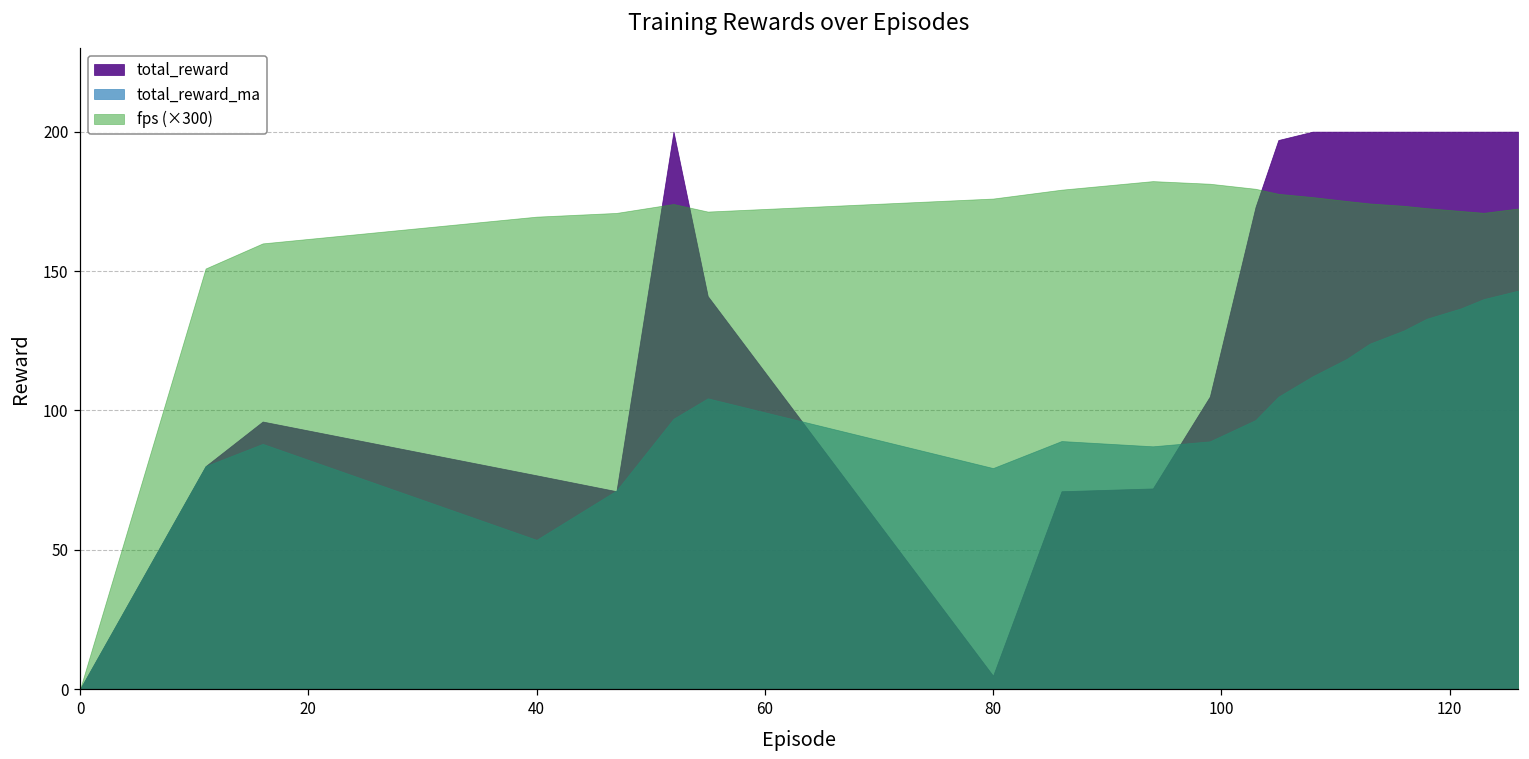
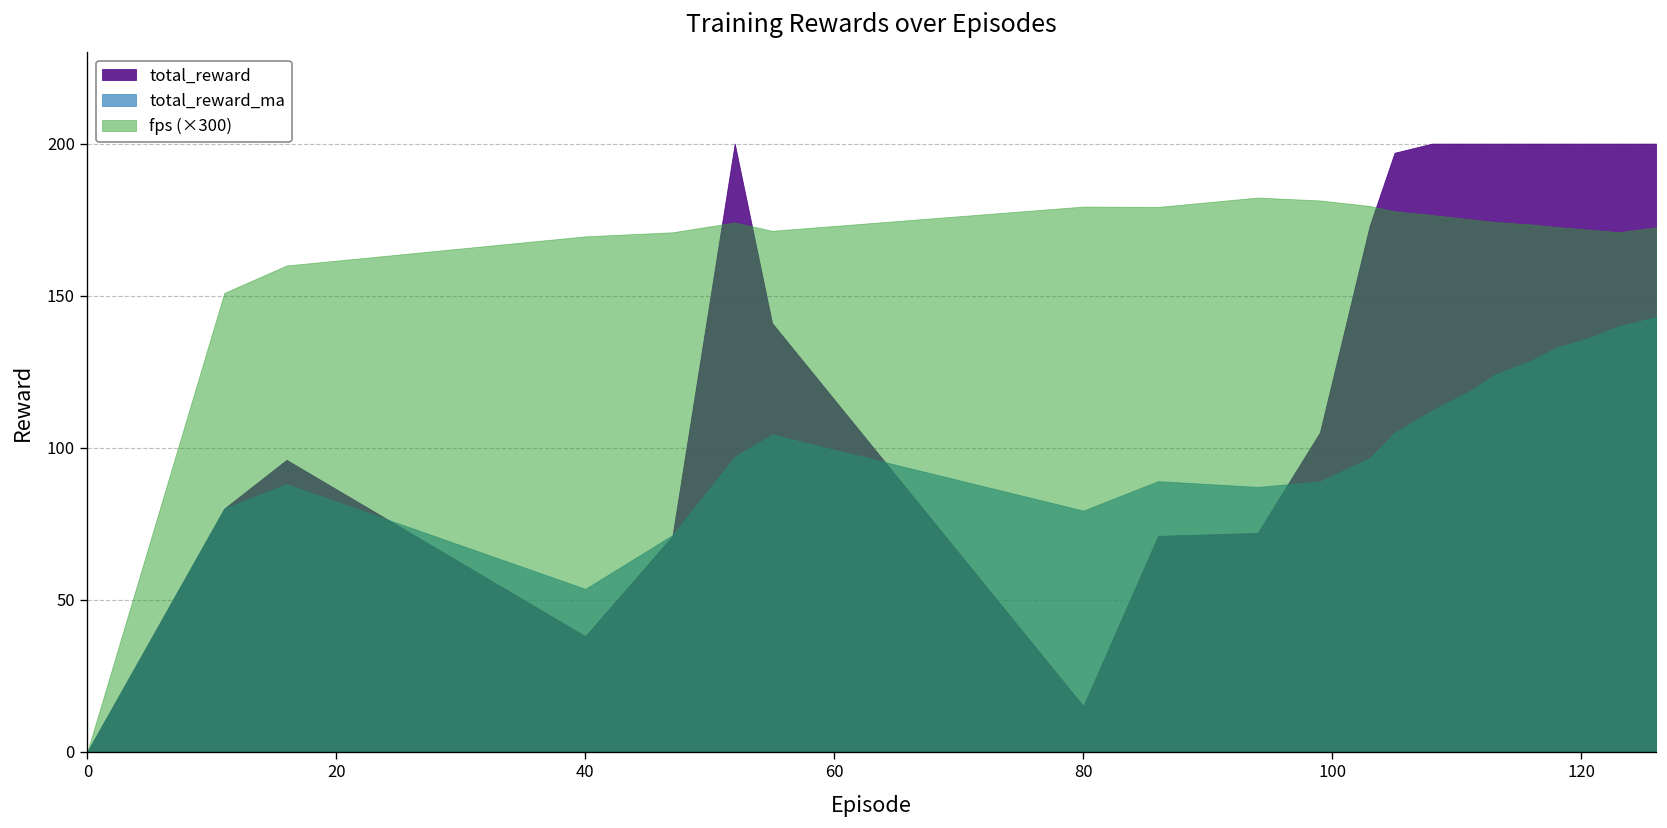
  {
    "total_reward": {
-     "40": 77,
-     "80": 5
+     "40": 38,
+     "80": 15
    },
    "total_reward_ma": {
      "40": 54,
      "80": 79
    },
    "fps (×300)": {
      "40": 170,
-     "80": 176
+     "80": 179
    }
  }
